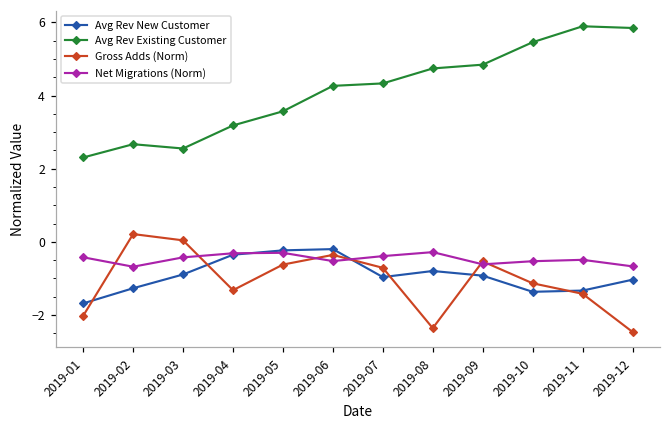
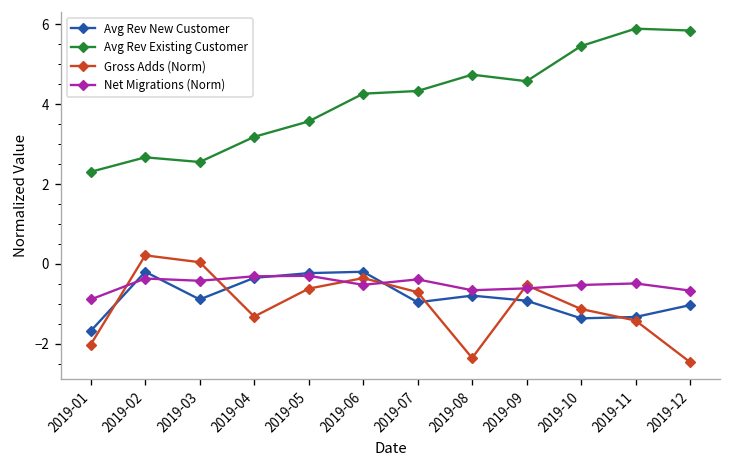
  {
    "Avg Rev New Customer": {
      "2019-01": -1.7,
-     "2019-02": -1.3,
+     "2019-02": -0.2,
      "2019-03": -0.9,
      "2019-06": -0.2,
      "2019-07": -1.0,
      "2019-08": -0.8,
      "2019-09": -0.9,
      "2019-10": -1.4,
      "2019-11": -1.3,
      "2019-12": -1.0
    },
    "Avg Rev Existing Customer": {
      "2019-01": 2.3,
      "2019-02": 2.7,
      "2019-03": 2.6,
      "2019-04": 3.2,
      "2019-05": 3.6,
      "2019-06": 4.3,
      "2019-07": 4.3,
      "2019-08": 4.7,
-     "2019-09": 4.8,
+     "2019-09": 4.6,
      "2019-10": 5.5,
      "2019-11": 5.9,
      "2019-12": 5.8
    },
    "Gross Adds (Norm)": {
      "2019-01": -2.0,
      "2019-02": 0.2,
      "2019-03": 0.0,
      "2019-04": -1.3,
      "2019-05": -0.6,
      "2019-06": -0.4,
      "2019-07": -0.7,
      "2019-08": -2.4,
      "2019-09": -0.5,
      "2019-10": -1.1,
      "2019-11": -1.4,
      "2019-12": -2.5
    },
    "Net Migrations (Norm)": {
-     "2019-01": -0.4,
-     "2019-02": -0.7,
+     "2019-01": -0.9,
+     "2019-02": -0.4,
      "2019-03": -0.4,
      "2019-06": -0.5,
      "2019-07": -0.4,
-     "2019-08": -0.3,
+     "2019-08": -0.7,
      "2019-09": -0.6,
      "2019-10": -0.5,
      "2019-11": -0.5,
      "2019-12": -0.7
    }
  }
